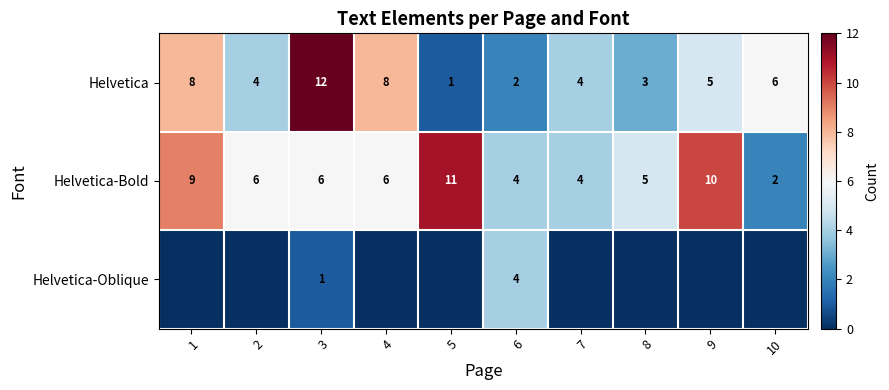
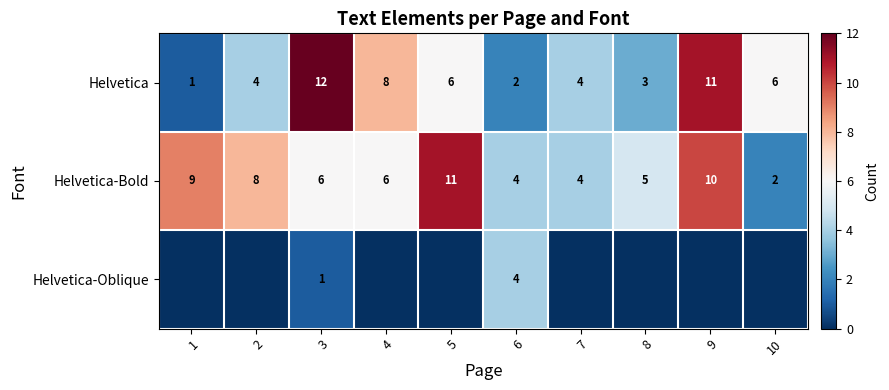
  {
    "Helvetica": {
-     "1": 8,
+     "1": 1,
      "2": 4,
      "3": 12,
      "4": 8,
-     "5": 1,
+     "5": 6,
      "6": 2,
      "7": 4,
      "8": 3,
-     "9": 5,
+     "9": 11,
      "10": 6
    },
    "Helvetica-Bold": {
      "1": 9,
-     "2": 6,
+     "2": 8,
      "3": 6,
      "4": 6,
      "5": 11,
      "6": 4,
      "7": 4,
      "8": 5,
      "9": 10,
      "10": 2
    },
    "Helvetica-Oblique": {
      "3": 1,
      "6": 4
    }
  }
